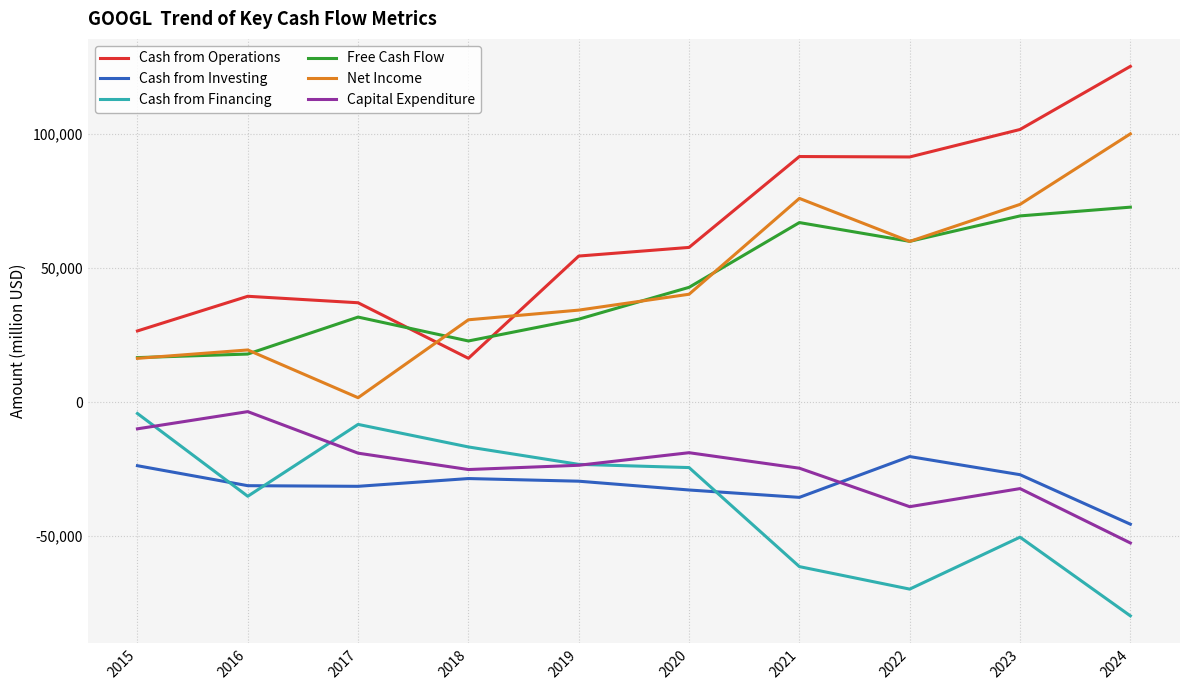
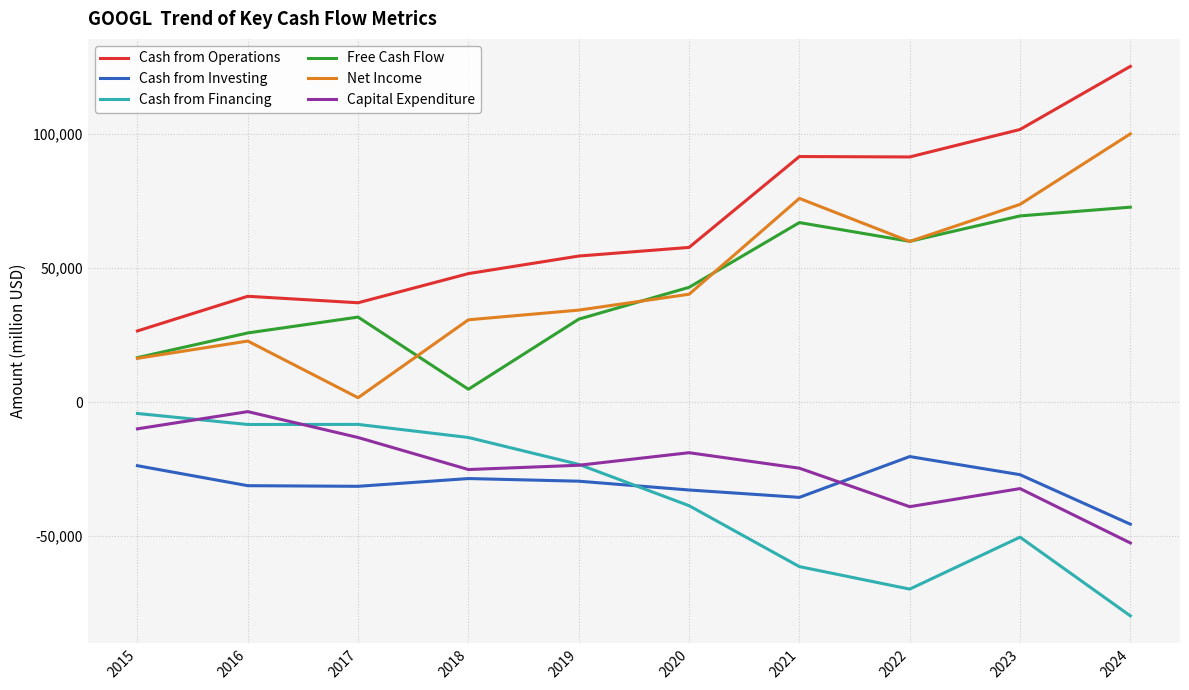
  {
    "Cash from Operations": {
      "2015": "27,000",
      "2016": "40,000",
      "2017": "37,000",
-     "2018": "16,000",
+     "2018": "48,000",
      "2019": "55,000",
      "2020": "58,000",
      "2021": "92,000",
      "2022": "91,000",
      "2023": "102,000",
      "2024": "125,000"
    },
    "Cash from Investing": {
      "2015": "-24,000",
      "2016": "-31,000",
      "2017": "-31,000",
      "2018": "-29,000",
      "2019": "-29,000",
      "2020": "-33,000",
      "2021": "-36,000",
      "2022": "-20,000",
      "2023": "-27,000",
      "2024": "-46,000"
    },
    "Cash from Financing": {
      "2015": "-4,000",
-     "2016": "-35,000",
+     "2016": "-8,000",
      "2017": "-8,000",
-     "2018": "-17,000",
-     "2020": "-24,000",
+     "2018": "-13,000",
+     "2020": "-39,000",
      "2021": "-61,000",
      "2022": "-70,000",
      "2023": "-50,000",
      "2024": "-80,000"
    },
    "Free Cash Flow": {
-     "2016": "18,000",
+     "2016": "26,000",
      "2017": "32,000",
-     "2018": "23,000",
+     "2018": "5,000",
      "2019": "31,000",
      "2020": "43,000",
      "2021": "67,000",
      "2023": "69,000",
      "2024": "73,000"
    },
    "Net Income": {
-     "2016": "19,000",
+     "2016": "23,000",
      "2017": "2,000",
      "2018": "31,000",
      "2019": "34,000",
      "2020": "40,000",
      "2021": "76,000",
      "2023": "74,000",
      "2024": "100,000"
    },
    "Capital Expenditure": {
      "2015": "-10,000",
      "2016": "-4,000",
-     "2017": "-19,000",
+     "2017": "-13,000",
      "2018": "-25,000",
      "2020": "-19,000",
      "2021": "-25,000",
      "2022": "-39,000",
      "2023": "-32,000",
      "2024": "-53,000"
    }
  }
